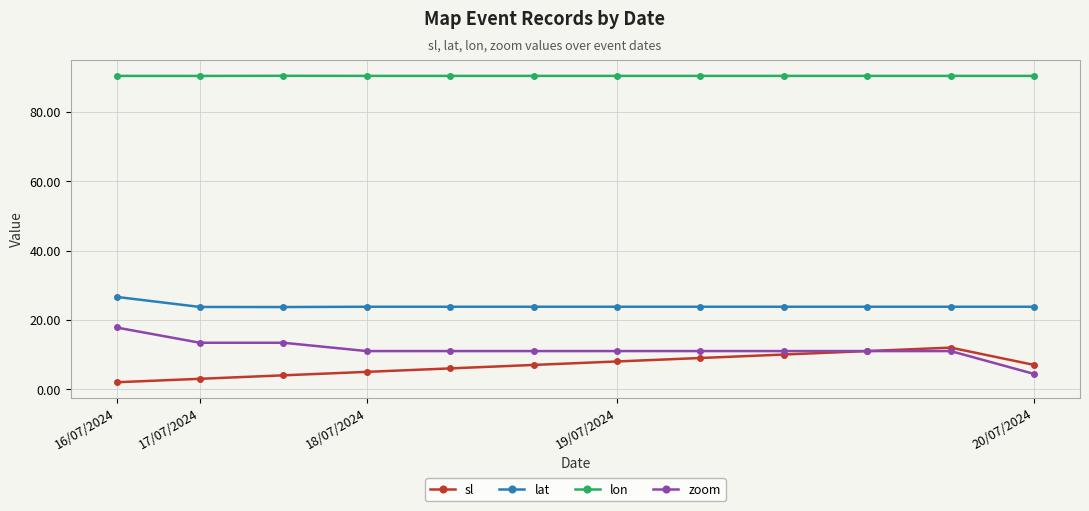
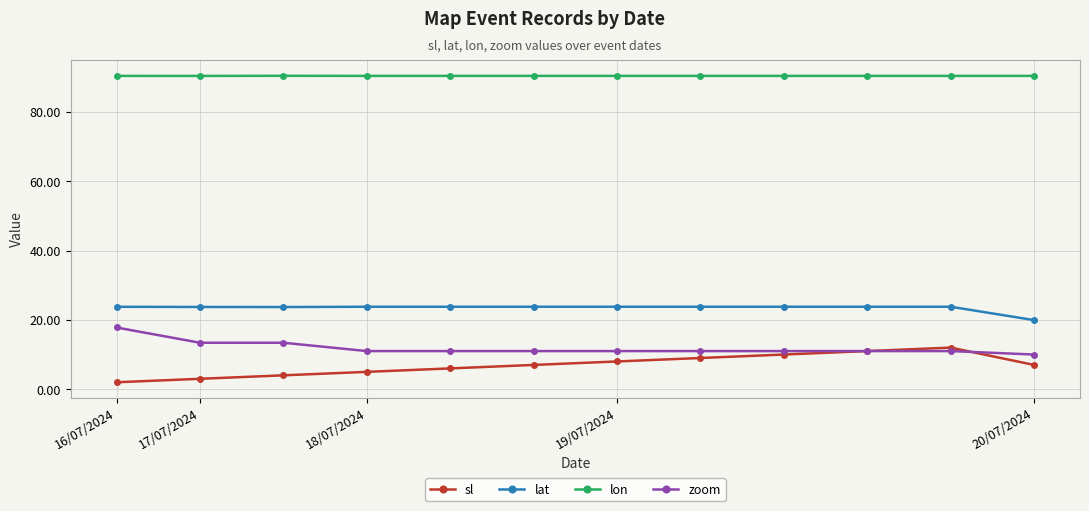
  {
    "sl": {
      "16/07/2024": 2,
      "20/07/2024": 7
    },
    "lat": {
-     "16/07/2024": 27,
-     "20/07/2024": 24
+     "16/07/2024": 24,
+     "20/07/2024": 20
    },
    "lon": {
      "16/07/2024": 90,
      "20/07/2024": 90
    },
    "zoom": {
      "16/07/2024": 18,
-     "20/07/2024": 4
+     "20/07/2024": 10
    }
  }
